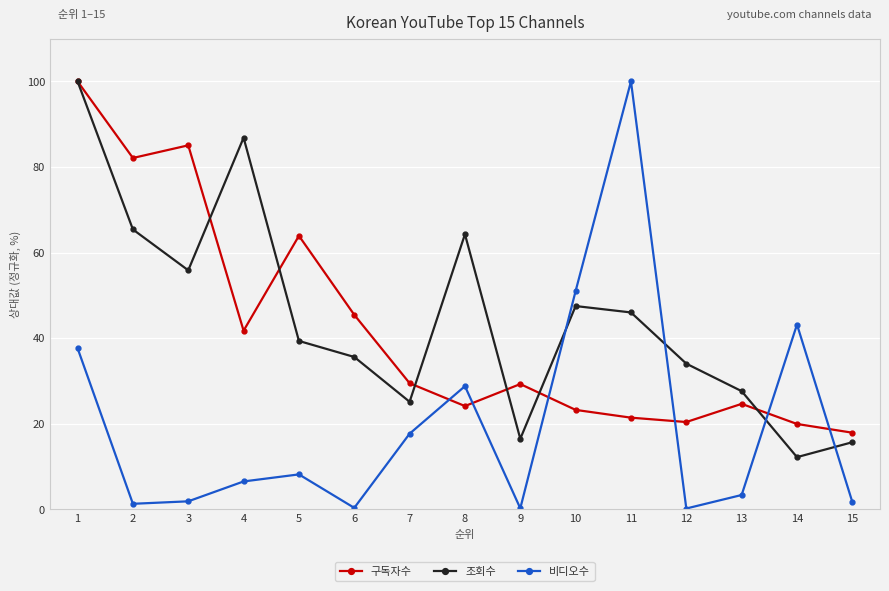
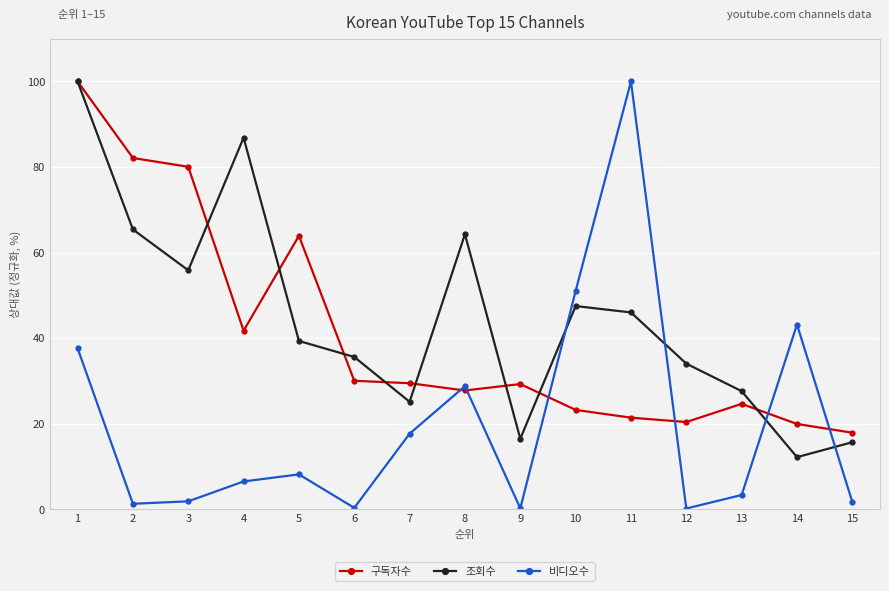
  {
    "구독자수": {
      "2": 82,
-     "3": 85,
+     "3": 80,
      "4": 42,
      "5": 64,
-     "6": 45,
+     "6": 30,
      "7": 29,
-     "8": 24,
+     "8": 28,
      "9": 29,
      "10": 23,
      "11": 21,
      "12": 20,
      "13": 25,
      "14": 20,
      "15": 18
    },
    "조회수": {
      "2": 65,
      "3": 56,
      "4": 87,
      "5": 39,
      "6": 36,
      "7": 25,
      "8": 64,
      "9": 16,
      "10": 48,
      "11": 46,
      "12": 34,
      "13": 28,
      "14": 12,
      "15": 16
    },
    "비디오수": {
      "1": 38,
      "2": 1,
      "3": 2,
      "4": 7,
      "5": 8,
      "6": 0,
      "7": 18,
      "8": 29,
      "9": 0,
      "10": 51,
      "11": 100,
      "12": 0,
      "13": 3,
      "14": 43,
      "15": 2
    }
  }
